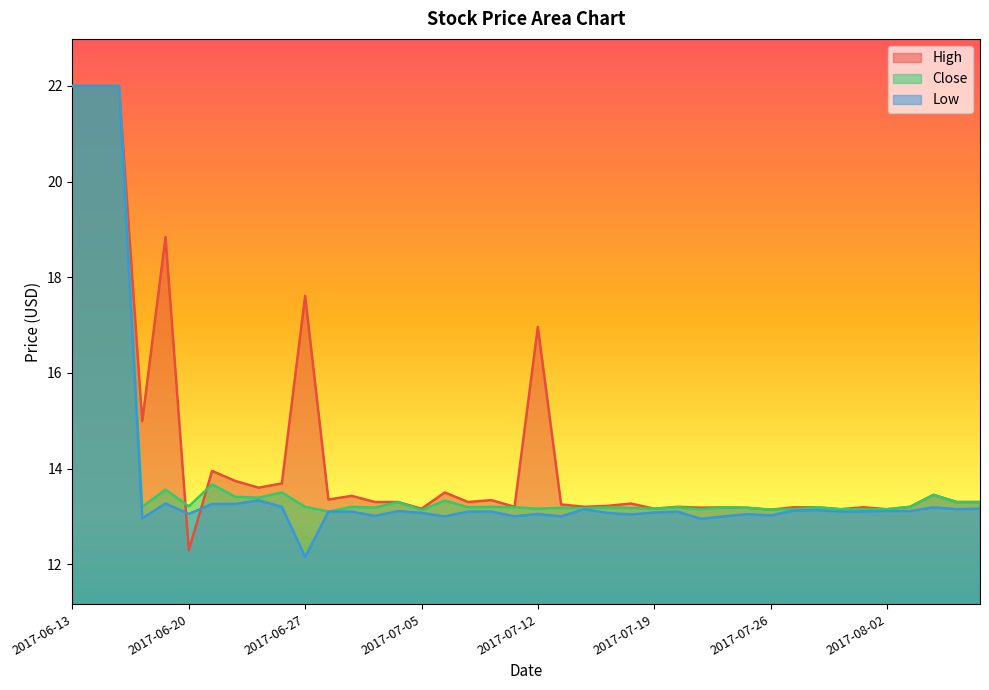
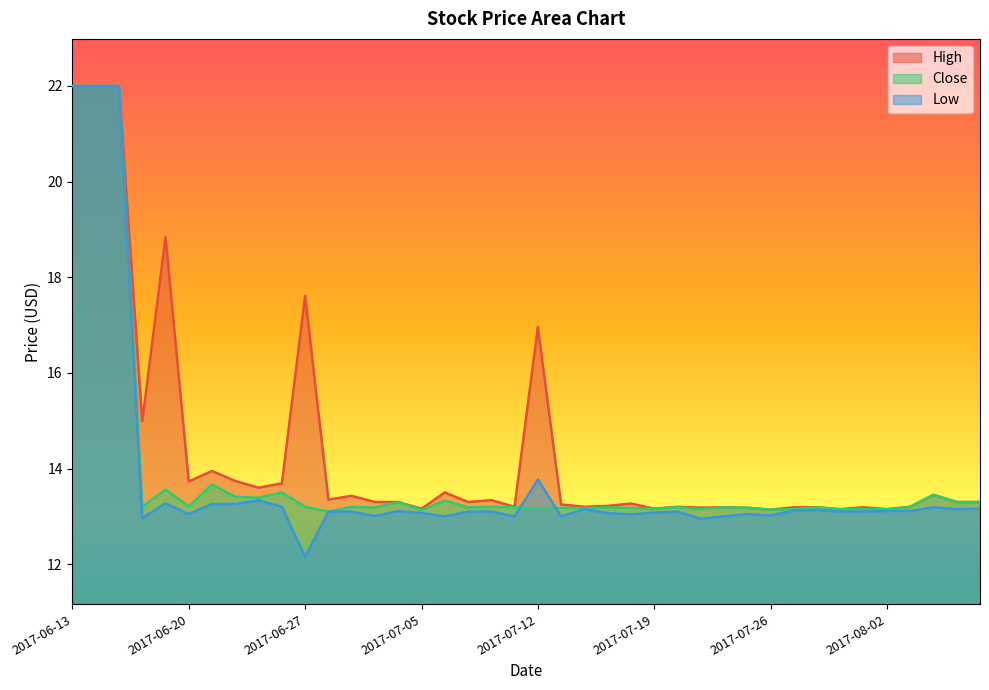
  {
    "High": {
-     "2017-06-20": 12.3,
+     "2017-06-20": 13.7,
      "2017-06-27": 17.6,
      "2017-07-12": 17.0
    },
    "Close": {
      "2017-06-20": 13.2,
      "2017-06-27": 13.2,
      "2017-07-12": 13.2
    },
    "Low": {
      "2017-06-20": 13.1,
      "2017-06-27": 12.2,
      "2017-07-05": 13.1,
-     "2017-07-12": 13.1,
+     "2017-07-12": 13.8,
      "2017-07-19": 13.1,
      "2017-07-26": 13.0
    }
  }
